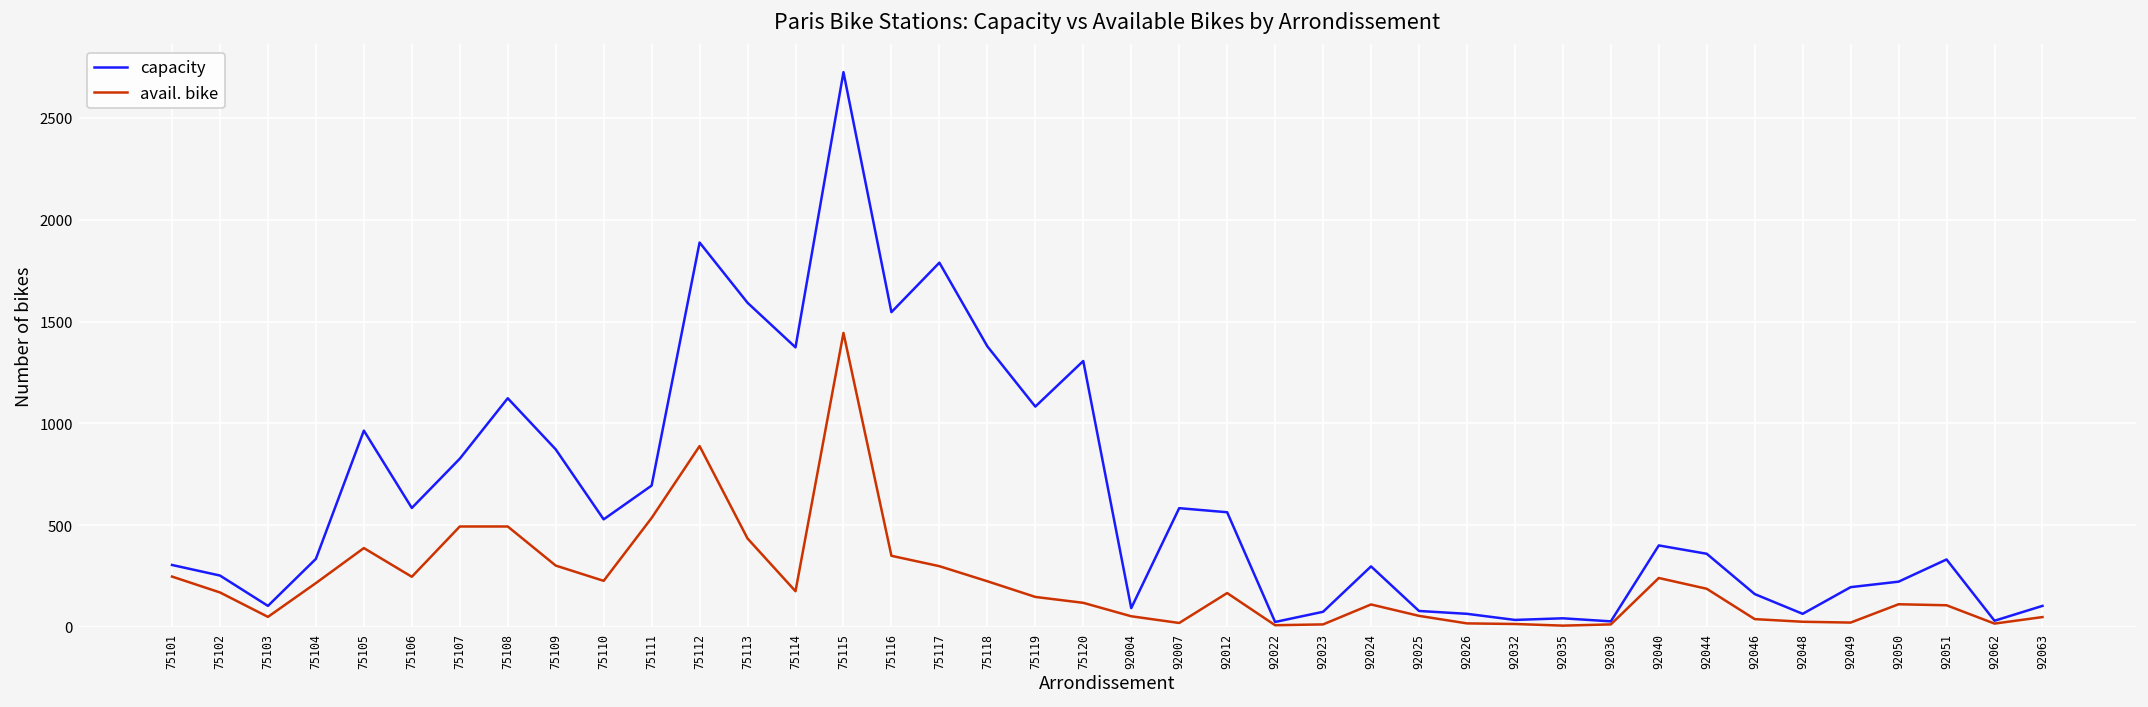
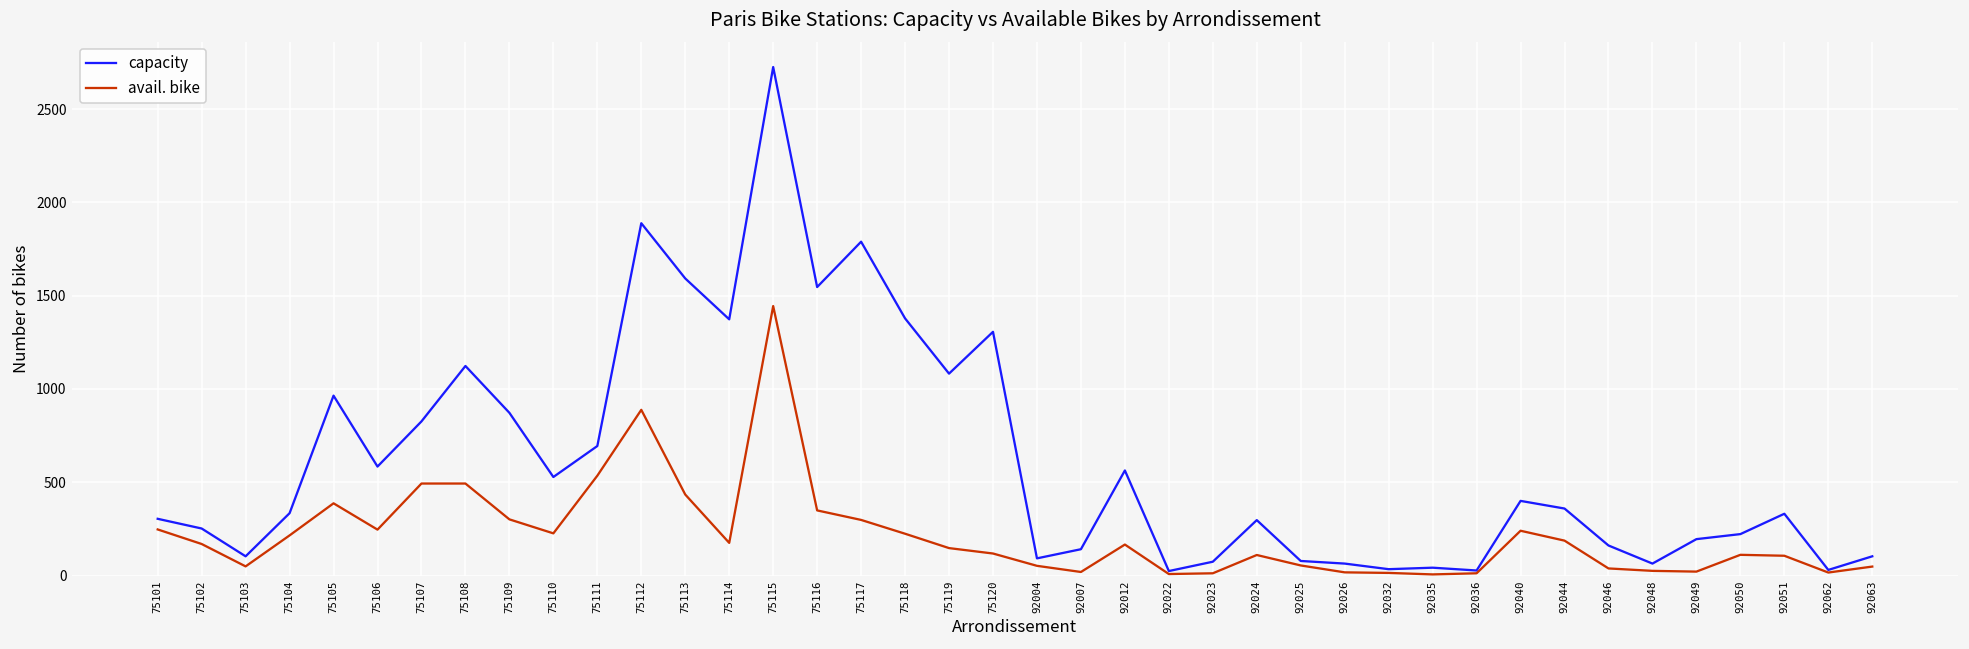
  {
    "capacity": {
      "75101": 300,
      "75102": 250,
      "75103": 100,
      "75104": 330,
      "75105": 960,
      "75106": 580,
      "75107": 830,
      "75108": 1120,
      "75109": 870,
      "75110": 530,
      "75111": 690,
      "75112": 1890,
      "75113": 1590,
      "75114": 1370,
      "75115": 2730,
      "75116": 1550,
      "75117": 1790,
      "75118": 1380,
      "75119": 1080,
      "75120": 1310,
      "92004": 90,
-     "92007": 580,
+     "92007": 140,
      "92012": 560,
      "92022": 20,
      "92023": 70,
      "92024": 300,
      "92025": 80,
      "92026": 60,
      "92032": 30,
      "92035": 40,
      "92036": 30,
      "92040": 400,
      "92044": 360,
      "92046": 160,
      "92048": 60,
      "92049": 200,
      "92050": 220,
      "92051": 330,
      "92063": 100
    },
    "avail. bike": {
      "75101": 250,
      "75102": 170,
      "75103": 50,
      "75104": 220,
      "75105": 390,
      "75106": 250,
      "75107": 490,
      "75108": 490,
      "75109": 300,
      "75110": 230,
      "75111": 540,
      "75112": 890,
      "75113": 430,
      "75114": 180,
      "75115": 1440,
      "75116": 350,
      "75117": 300,
      "75118": 220,
      "75119": 150,
      "75120": 120,
      "92004": 50,
      "92007": 20,
      "92012": 170,
      "92022": 10,
      "92023": 10,
      "92024": 110,
      "92025": 50,
      "92026": 20,
      "92032": 10,
      "92035": 10,
      "92036": 10,
      "92040": 240,
      "92044": 190,
      "92046": 40,
      "92048": 30,
      "92049": 20,
      "92050": 110,
      "92051": 110,
      "92063": 50
    }
  }
